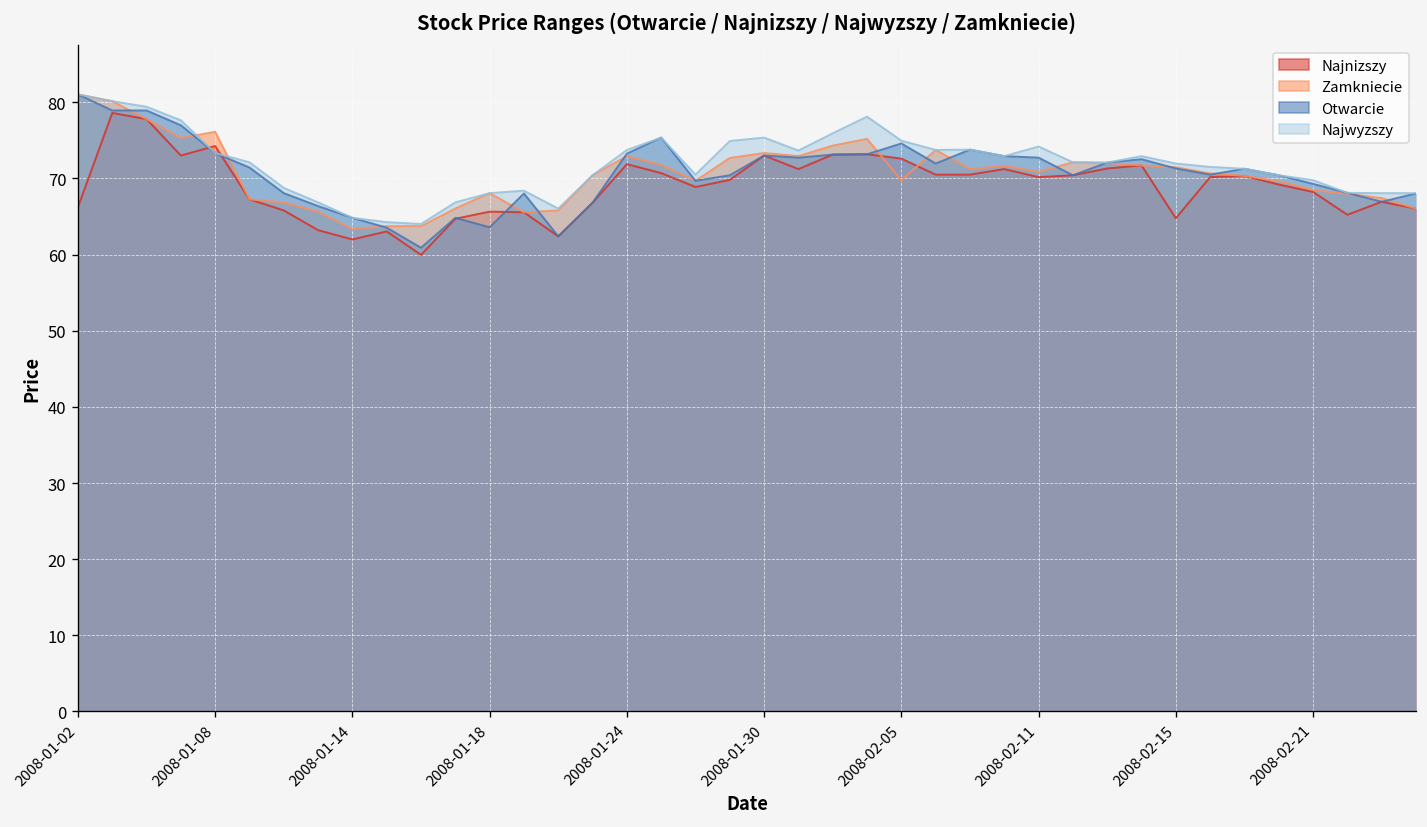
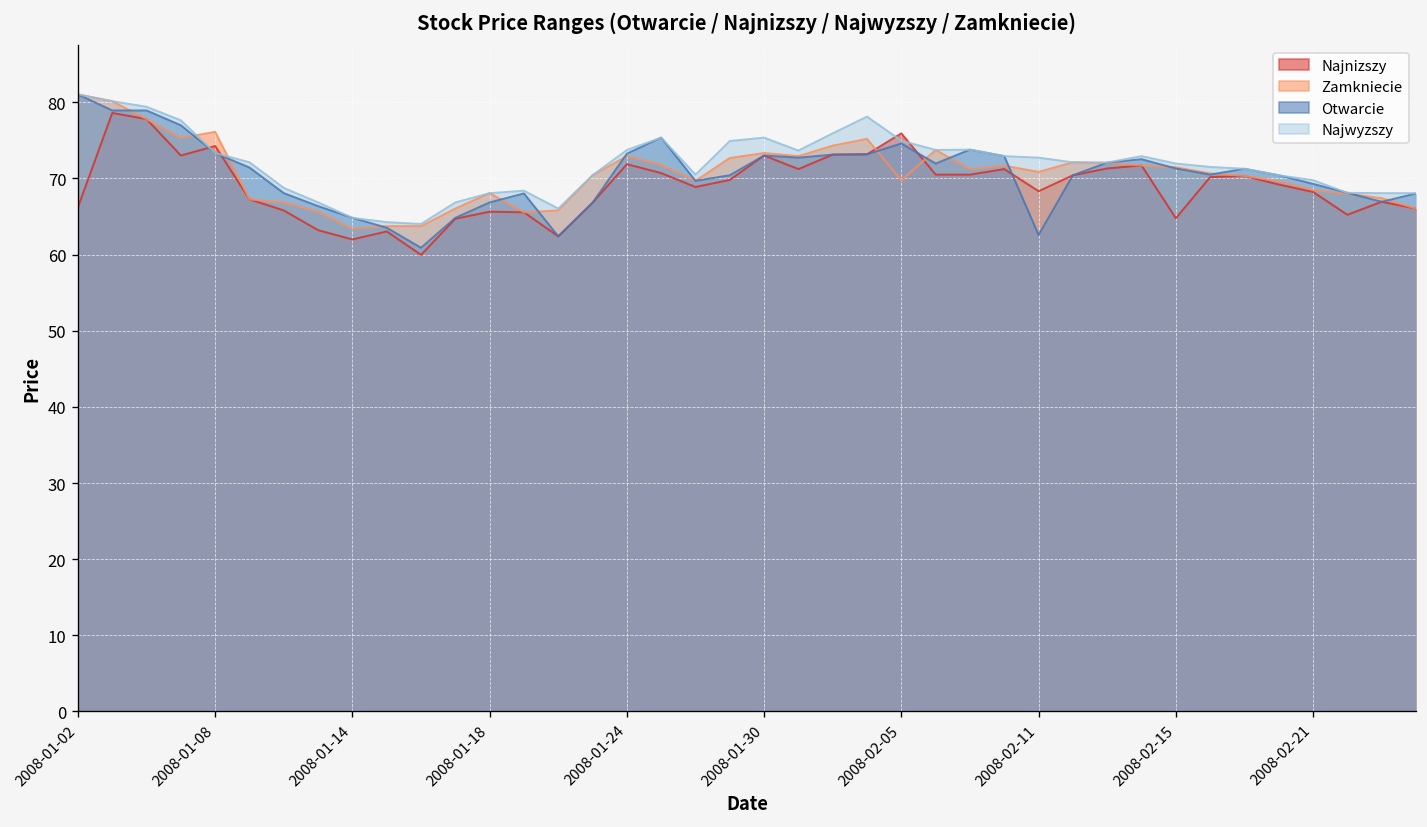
  {
    "Najnizszy": {
      "2008-01-02": 66,
      "2008-01-08": 74,
      "2008-01-14": 62,
      "2008-01-18": 66,
      "2008-01-24": 72,
-     "2008-02-05": 73,
-     "2008-02-11": 70,
+     "2008-02-05": 76,
+     "2008-02-11": 68,
      "2008-02-15": 65
    },
    "Zamkniecie": {
      "2008-01-08": 76,
      "2008-01-14": 63,
      "2008-02-05": 70,
      "2008-02-11": 71
    },
    "Otwarcie": {
-     "2008-01-18": 64,
-     "2008-02-11": 73,
+     "2008-01-18": 67,
+     "2008-02-11": 63,
      "2008-02-21": 69
    },
    "Najwyzszy": {
      "2008-01-24": 74,
      "2008-01-30": 75,
-     "2008-02-11": 74,
+     "2008-02-11": 73,
      "2008-02-15": 72,
      "2008-02-21": 70
    }
  }
